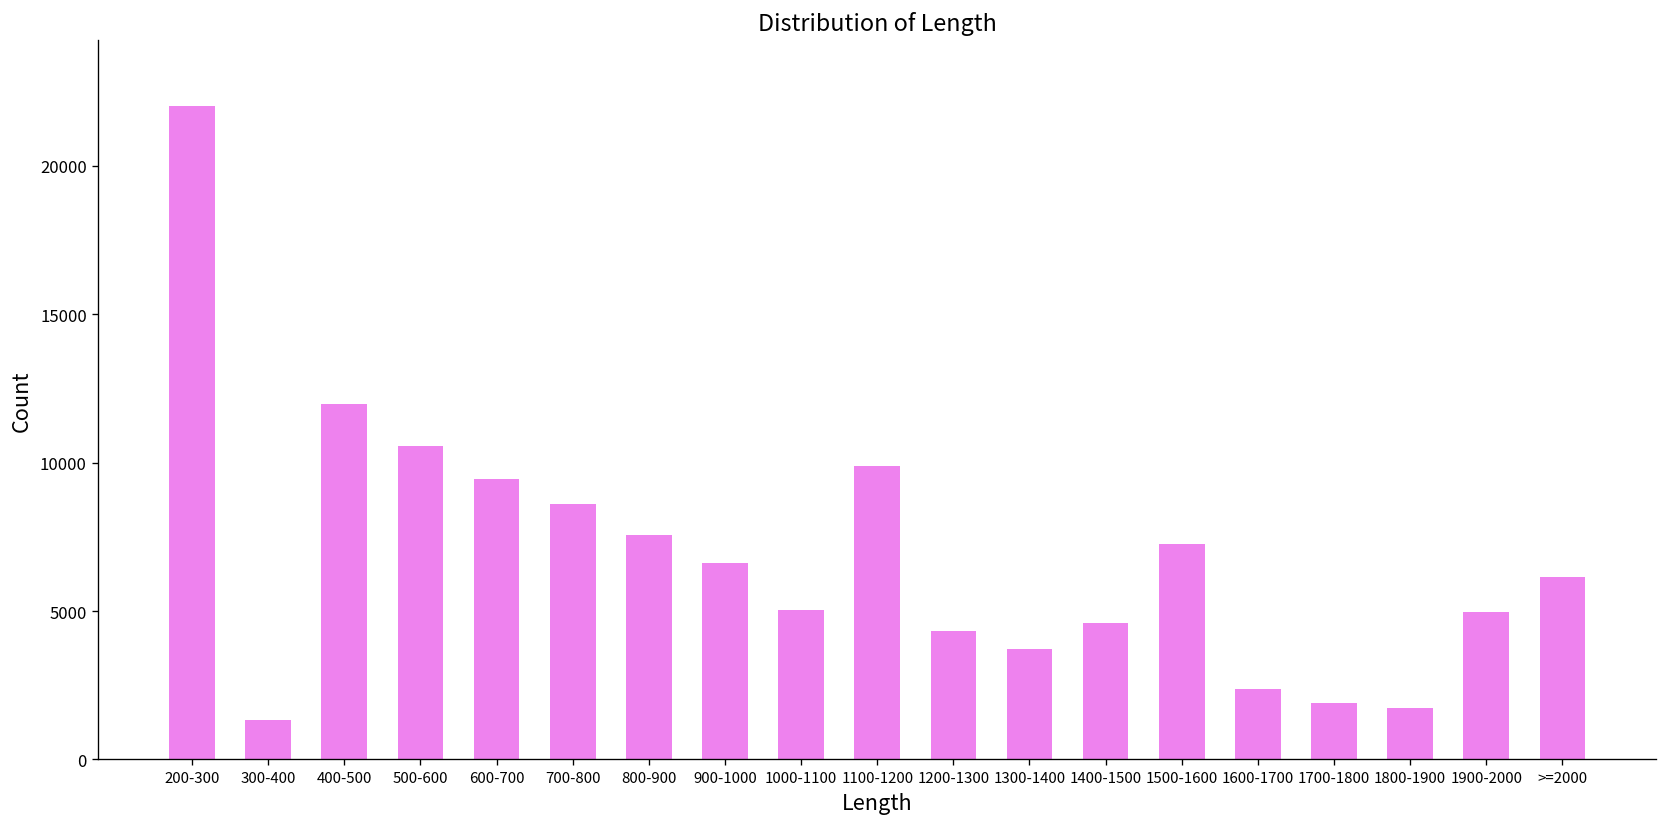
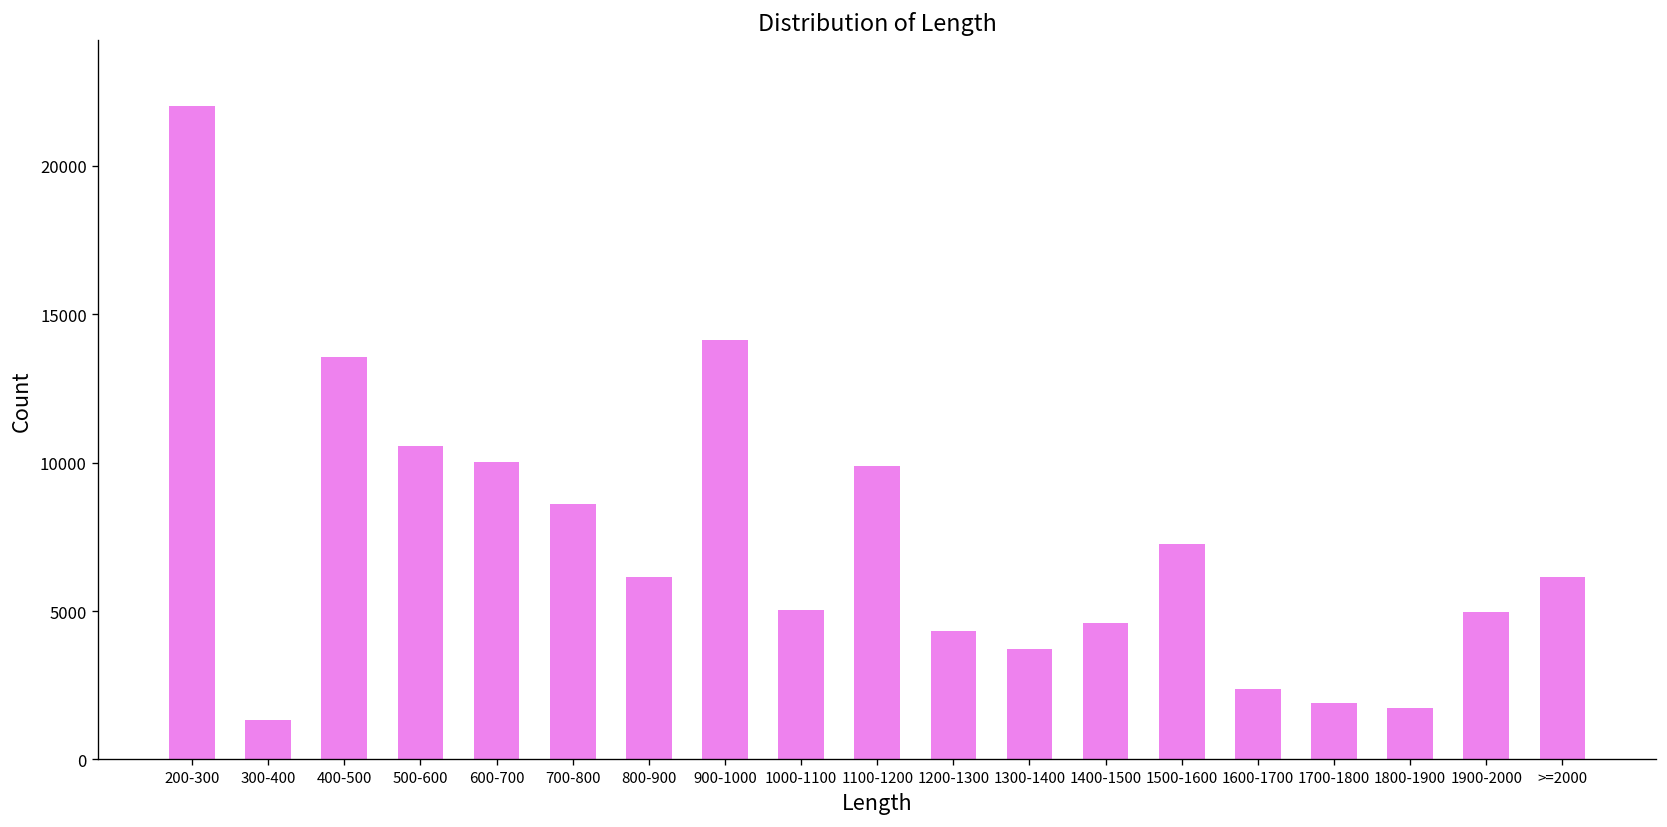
  {
    "200-300": 22000,
    "300-400": 1300,
-   "400-500": 12000,
+   "400-500": 13500,
    "500-600": 10600,
-   "600-700": 9400,
+   "600-700": 10000,
    "700-800": 8600,
-   "800-900": 7600,
-   "900-1000": 6600,
+   "800-900": 6200,
+   "900-1000": 14100,
    "1000-1100": 5000,
    "1100-1200": 9900,
    "1200-1300": 4300,
    "1300-1400": 3700,
    "1400-1500": 4600,
    "1500-1600": 7200,
    "1600-1700": 2400,
    "1700-1800": 1900,
    "1800-1900": 1700,
    "1900-2000": 5000,
    ">=2000": 6100
  }
